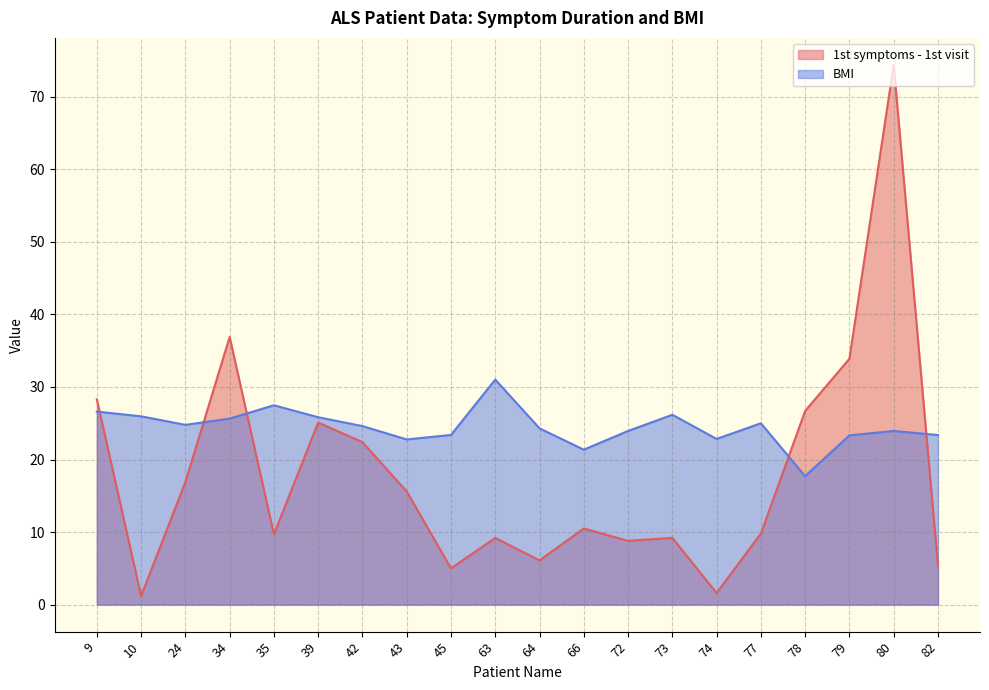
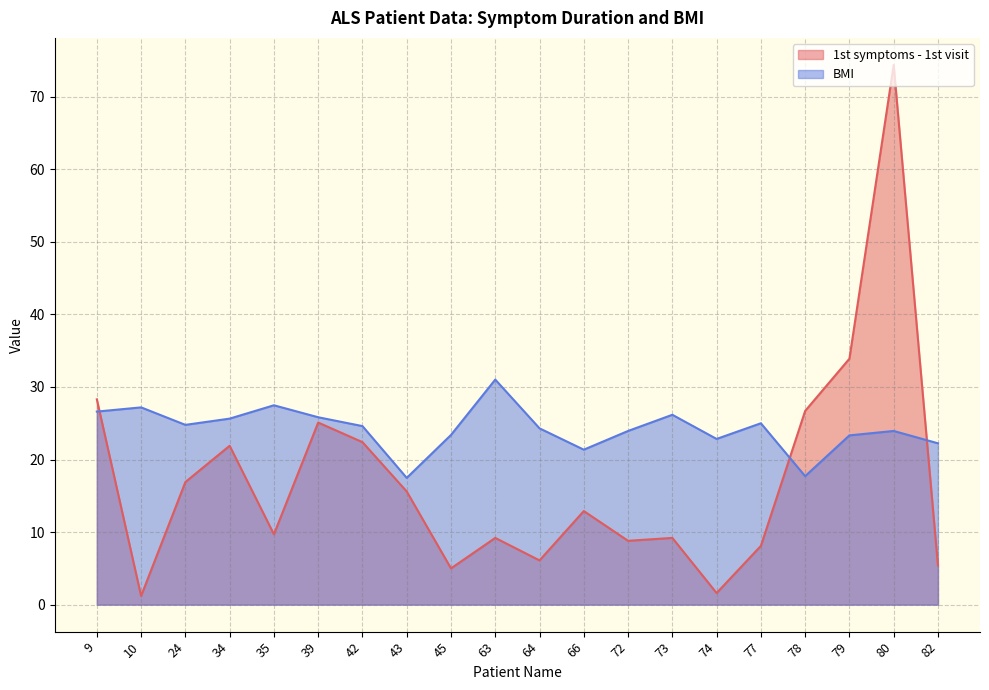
  {
    "1st symptoms - 1st visit": {
      "9": 28,
      "10": 1,
      "24": 17,
-     "34": 37,
+     "34": 22,
      "35": 10,
      "39": 25,
      "42": 22,
      "43": 16,
      "45": 5,
      "63": 9,
      "64": 6,
-     "66": 11,
+     "66": 13,
      "72": 9,
      "73": 9,
      "74": 2,
-     "77": 10,
+     "77": 8,
      "78": 27,
      "79": 34,
      "82": 5
    },
    "BMI": {
      "9": 27,
-     "10": 26,
+     "10": 27,
      "24": 25,
      "34": 26,
      "35": 27,
      "39": 26,
      "42": 25,
-     "43": 23,
+     "43": 17,
      "45": 23,
      "63": 31,
      "64": 24,
      "66": 21,
      "72": 24,
      "73": 26,
      "74": 23,
      "77": 25,
      "78": 18,
      "79": 23,
      "80": 24,
-     "82": 23
+     "82": 22
    }
  }
